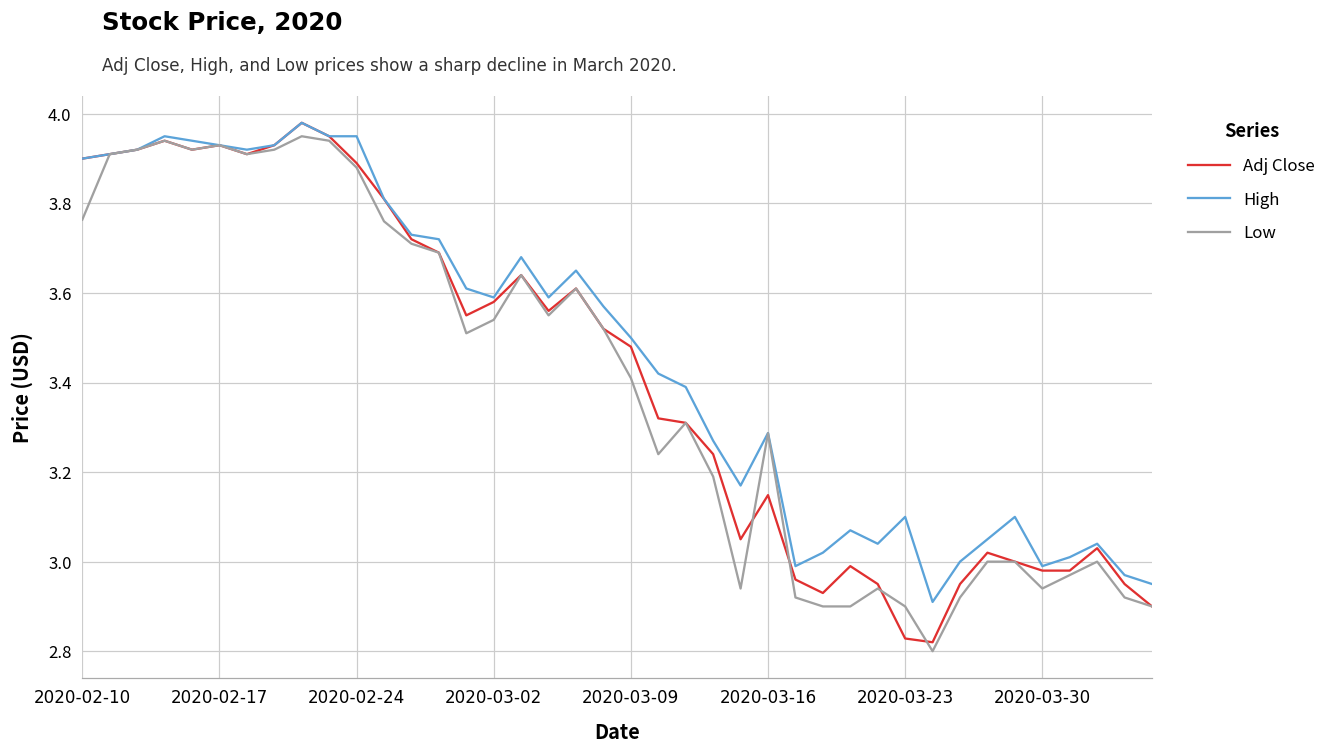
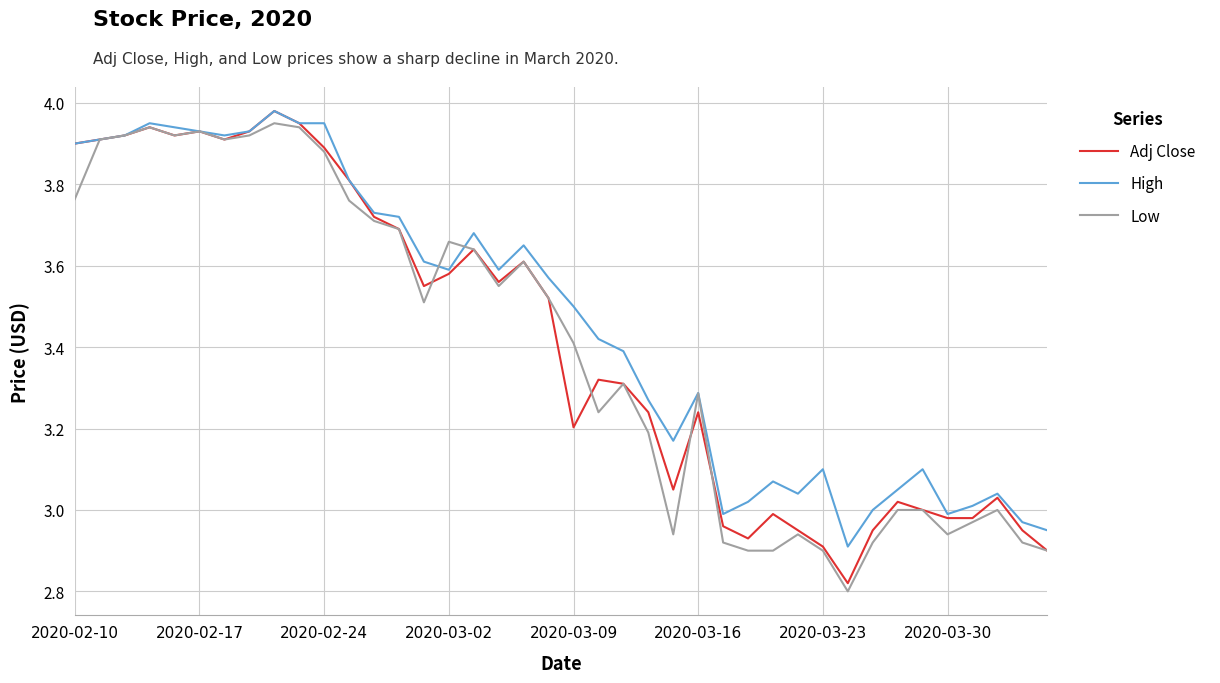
  {
    "Adj Close": {
      "2020-02-24": 3.89,
      "2020-03-02": 3.58,
-     "2020-03-09": 3.48,
-     "2020-03-16": 3.15,
-     "2020-03-23": 2.83,
+     "2020-03-09": 3.20,
+     "2020-03-16": 3.24,
+     "2020-03-23": 2.91,
      "2020-03-30": 2.98
    },
    "High": {
      "2020-02-24": 3.95,
      "2020-03-02": 3.59,
      "2020-03-09": 3.50,
      "2020-03-23": 3.10,
      "2020-03-30": 2.99
    },
    "Low": {
      "2020-02-10": 3.76,
      "2020-02-24": 3.88,
-     "2020-03-02": 3.54,
+     "2020-03-02": 3.66,
      "2020-03-09": 3.41,
      "2020-03-23": 2.90,
      "2020-03-30": 2.94
    }
  }
